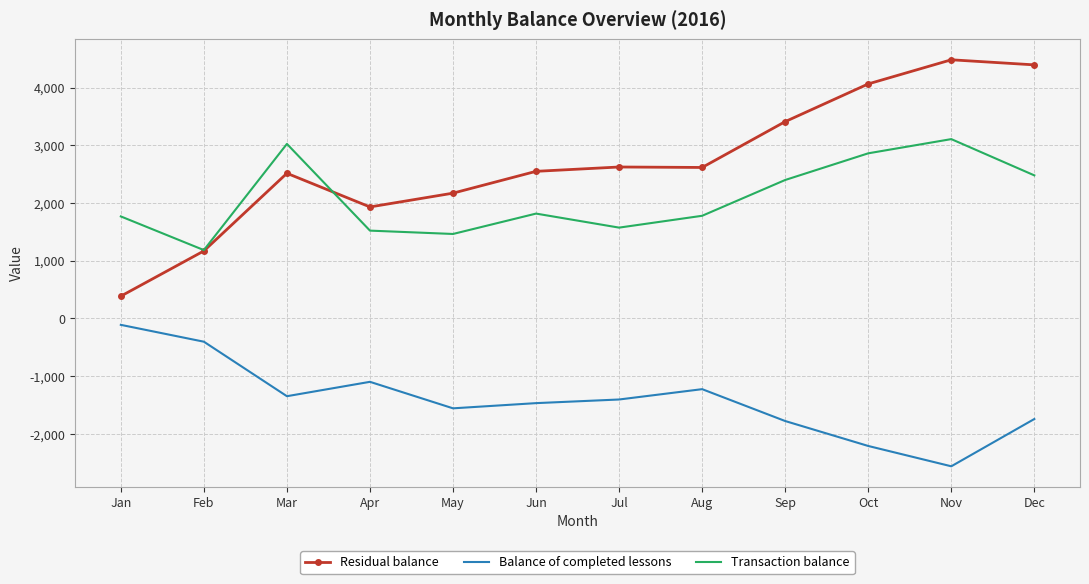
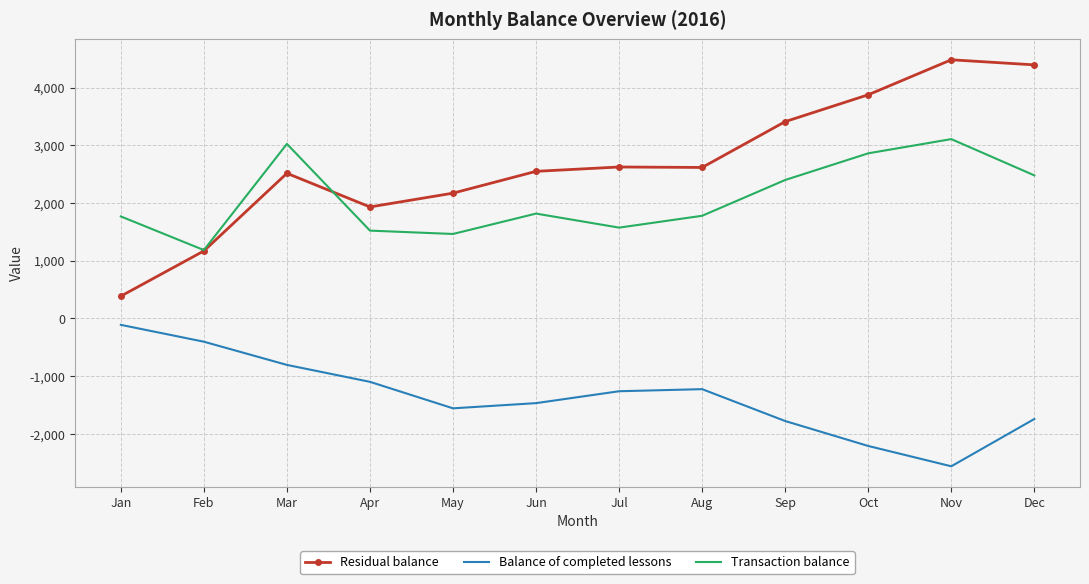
  {
    "Residual balance": {
      "Jan": "400",
      "Mar": "2,500",
      "Apr": "1,900",
      "May": "2,200",
      "Jun": "2,500",
      "Jul": "2,600",
      "Aug": "2,600",
      "Sep": "3,400",
-     "Oct": "4,100",
+     "Oct": "3,900",
      "Nov": "4,500",
      "Dec": "4,400"
    },
    "Balance of completed lessons": {
      "Jan": "-100",
      "Feb": "-400",
-     "Mar": "-1,300",
+     "Mar": "-800",
      "Apr": "-1,100",
      "May": "-1,600",
      "Jun": "-1,500",
-     "Jul": "-1,400",
+     "Jul": "-1,300",
      "Aug": "-1,200",
      "Sep": "-1,800",
      "Oct": "-2,200",
      "Nov": "-2,600",
      "Dec": "-1,700"
    },
    "Transaction balance": {
      "Jan": "1,800",
      "Mar": "3,000",
      "Apr": "1,500",
      "May": "1,500",
      "Jun": "1,800",
      "Jul": "1,600",
      "Aug": "1,800",
      "Sep": "2,400",
      "Oct": "2,900",
      "Nov": "3,100",
      "Dec": "2,500"
    }
  }
